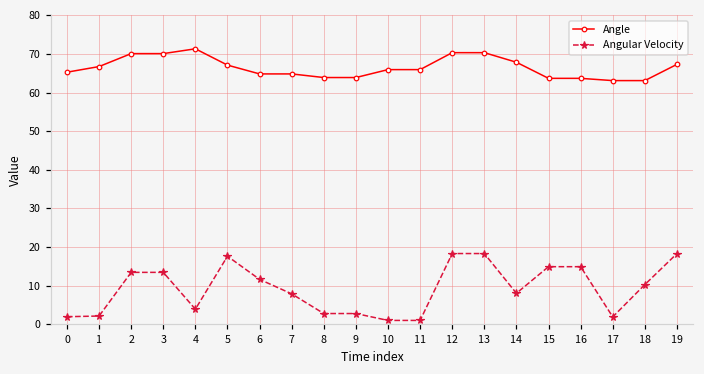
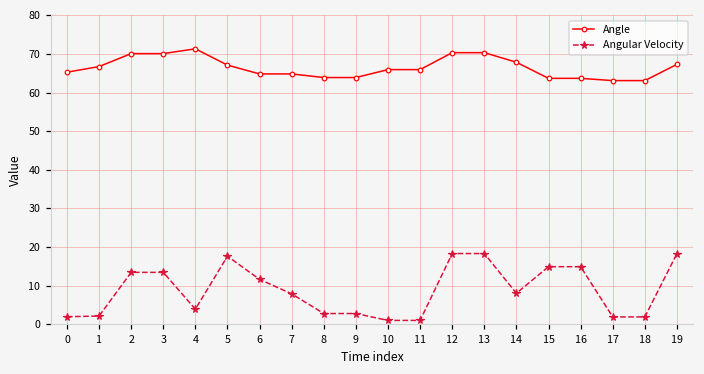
  {
    "Angle": {
      "0": 65,
      "1": 67,
      "2": 70,
      "3": 70,
      "4": 71,
      "5": 67,
      "6": 65,
      "7": 65,
      "8": 64,
      "9": 64,
      "10": 66,
      "11": 66,
      "12": 70,
      "13": 70,
      "14": 68,
      "15": 64,
      "16": 64,
      "17": 63,
      "18": 63,
      "19": 67
    },
    "Angular Velocity": {
      "0": 2,
      "1": 2,
      "2": 13,
      "3": 13,
      "4": 4,
      "5": 18,
      "6": 12,
      "7": 8,
      "8": 3,
      "9": 3,
      "10": 1,
      "11": 1,
      "12": 18,
      "13": 18,
      "14": 8,
      "15": 15,
      "16": 15,
      "17": 2,
-     "18": 10,
+     "18": 2,
      "19": 18
    }
  }
